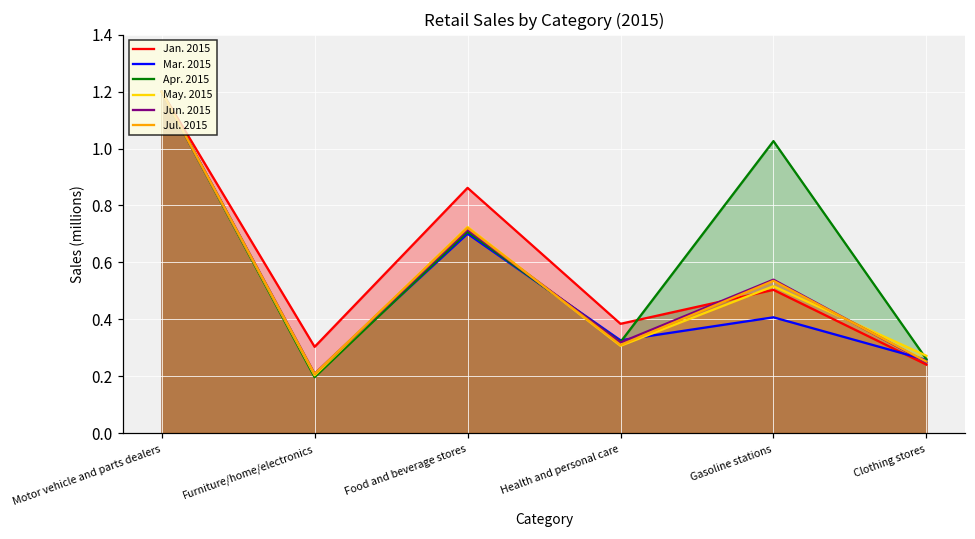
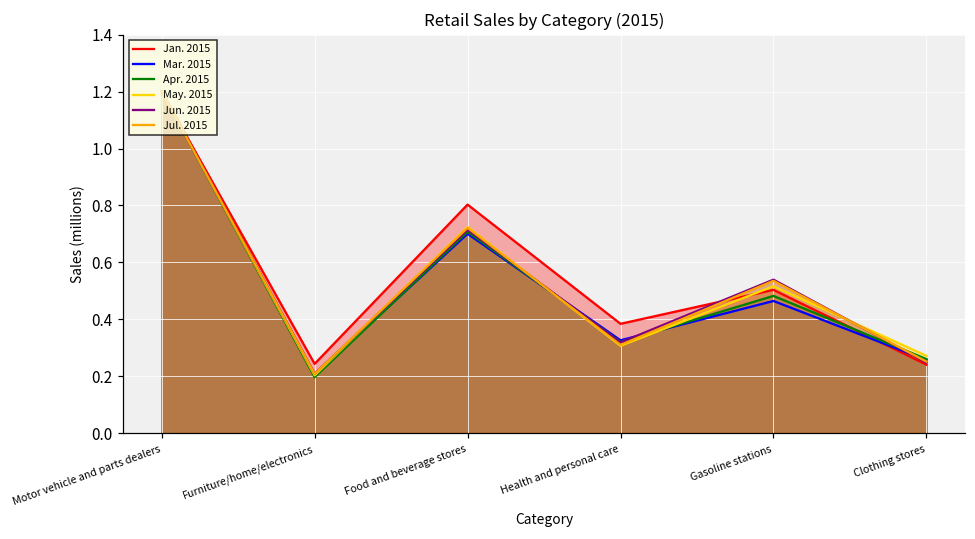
  {
    "Jan. 2015": {
-     "Furniture/home/electronics": 0.30,
-     "Food and beverage stores": 0.86,
+     "Furniture/home/electronics": 0.24,
+     "Food and beverage stores": 0.80,
      "Health and personal care": 0.38,
      "Gasoline stations": 0.50
    },
    "Mar. 2015": {
-     "Gasoline stations": 0.41
+     "Gasoline stations": 0.46
    },
    "Apr. 2015": {
-     "Gasoline stations": 1.03
+     "Gasoline stations": 0.48
    }
  }
